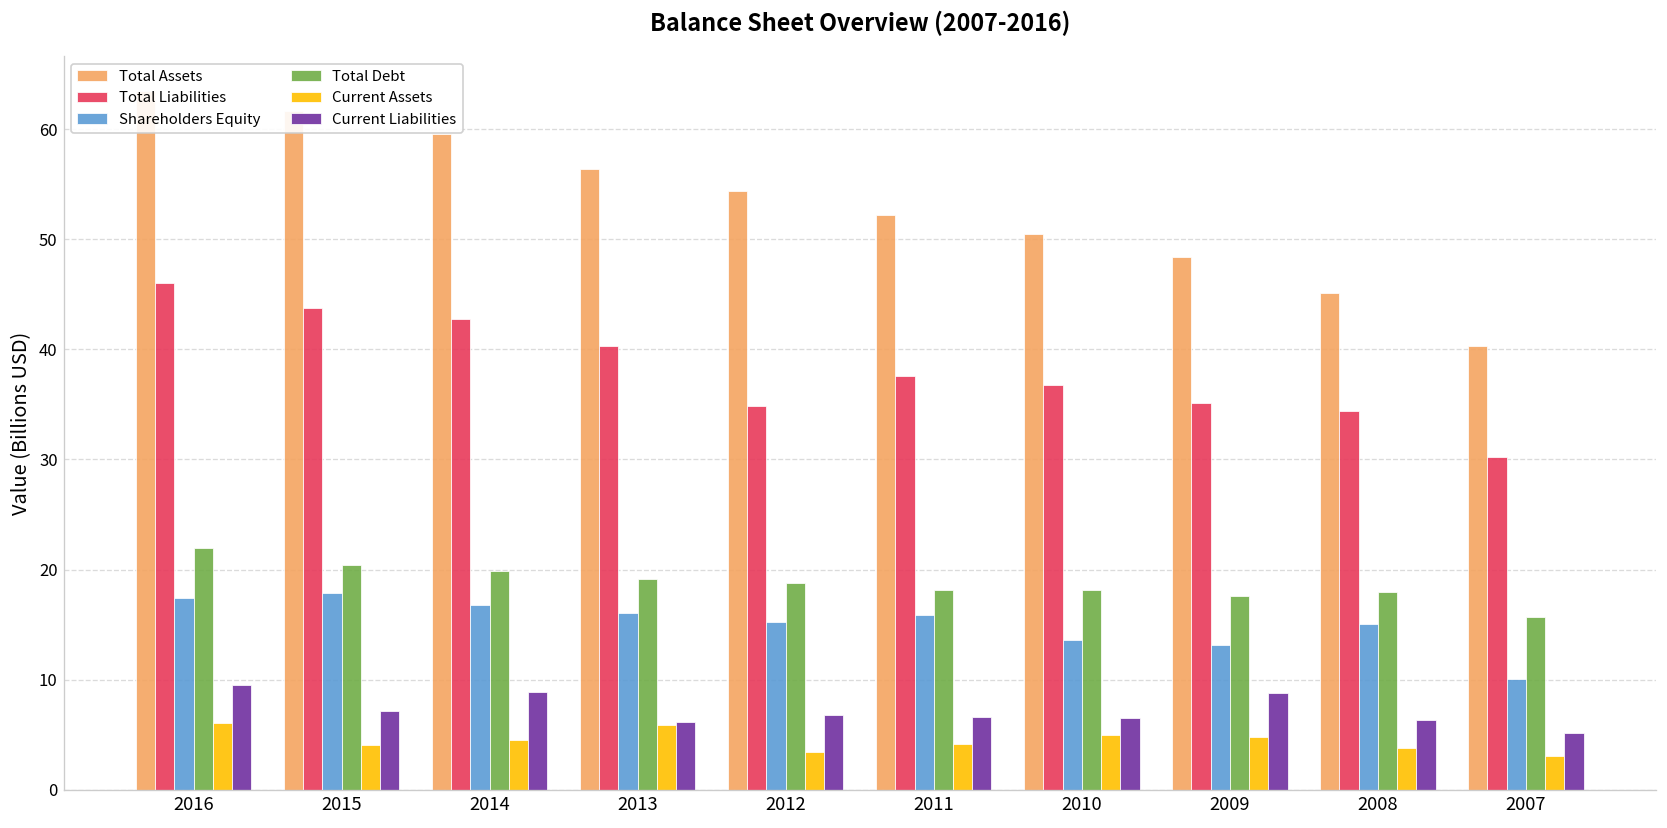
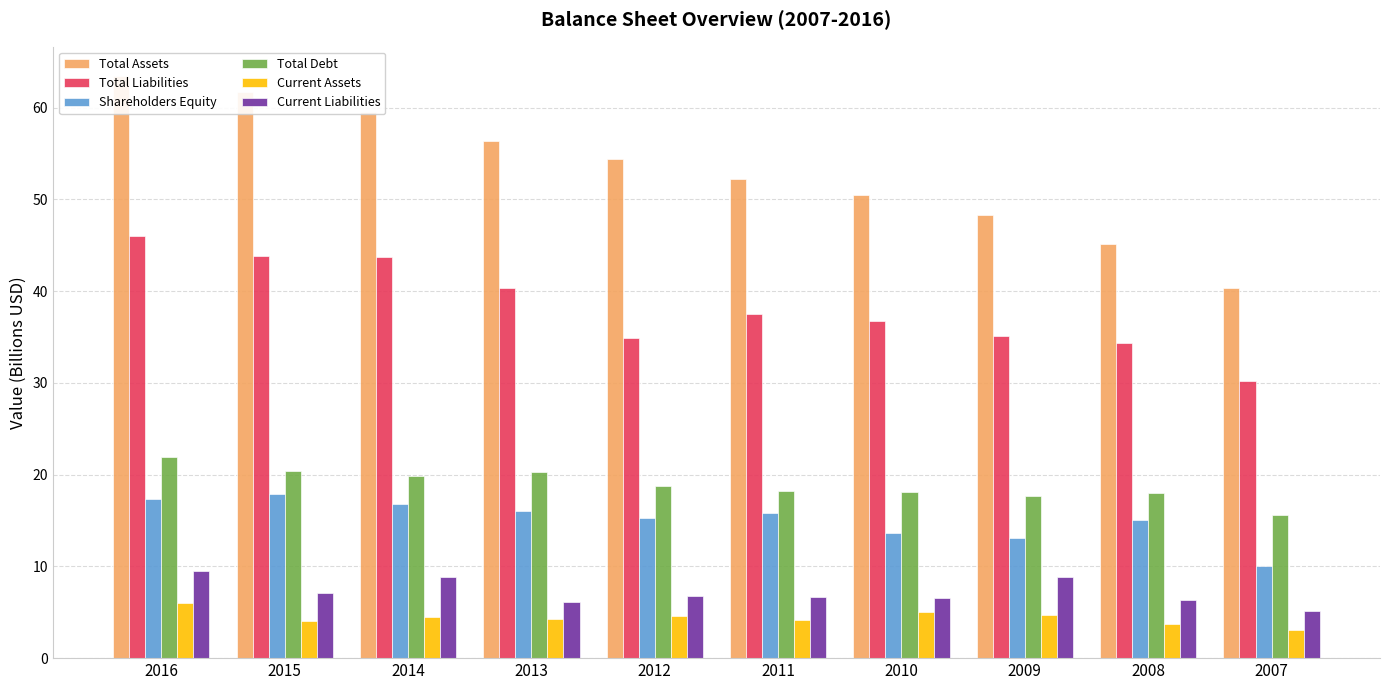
  {
    "Total Assets": {
      "2013": 56,
      "2012": 54,
      "2011": 52,
      "2010": 50,
      "2009": 48,
      "2008": 45,
      "2007": 40
    },
    "Total Liabilities": {
      "2016": 46,
      "2015": 44,
-     "2014": 43,
+     "2014": 44,
      "2013": 40,
      "2012": 35,
      "2011": 38,
      "2010": 37,
      "2009": 35,
      "2008": 34,
      "2007": 30
    },
    "Shareholders Equity": {
      "2016": 17,
      "2015": 18,
      "2014": 17,
      "2013": 16,
      "2012": 15,
      "2011": 16,
      "2010": 14,
      "2009": 13,
      "2008": 15,
      "2007": 10
    },
    "Total Debt": {
      "2016": 22,
      "2015": 20,
      "2014": 20,
-     "2013": 19,
+     "2013": 20,
      "2012": 19,
      "2011": 18,
      "2010": 18,
      "2009": 18,
      "2008": 18,
      "2007": 16
    },
    "Current Assets": {
      "2016": 6,
      "2015": 4,
      "2014": 4,
-     "2013": 6,
-     "2012": 3,
+     "2013": 4,
+     "2012": 5,
      "2011": 4,
      "2010": 5,
      "2009": 5,
      "2008": 4,
      "2007": 3
    },
    "Current Liabilities": {
      "2016": 9,
      "2015": 7,
      "2014": 9,
      "2013": 6,
      "2012": 7,
      "2011": 7,
      "2010": 7,
      "2009": 9,
      "2008": 6,
      "2007": 5
    }
  }
